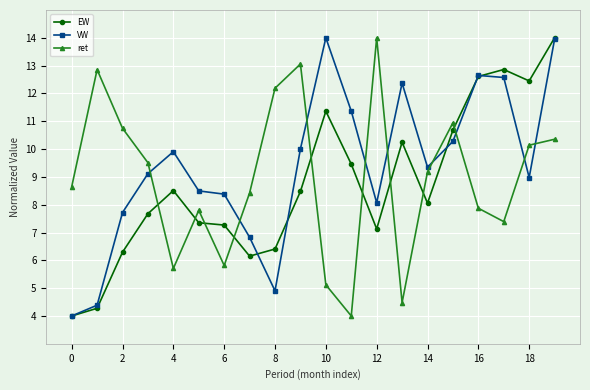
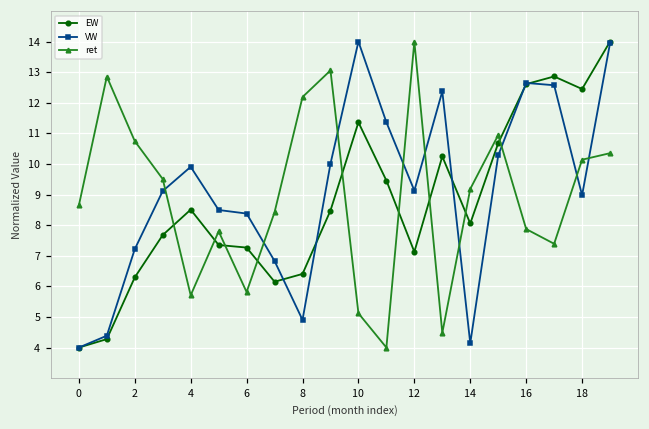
  {
    "VW": {
-     "2": 7.7,
+     "2": 7.2,
      "4": 9.9,
      "6": 8.4,
      "8": 4.9,
      "10": 14.0,
-     "12": 8.1,
-     "14": 9.3,
+     "12": 9.1,
+     "14": 4.1,
      "18": 9.0
    }
  }
